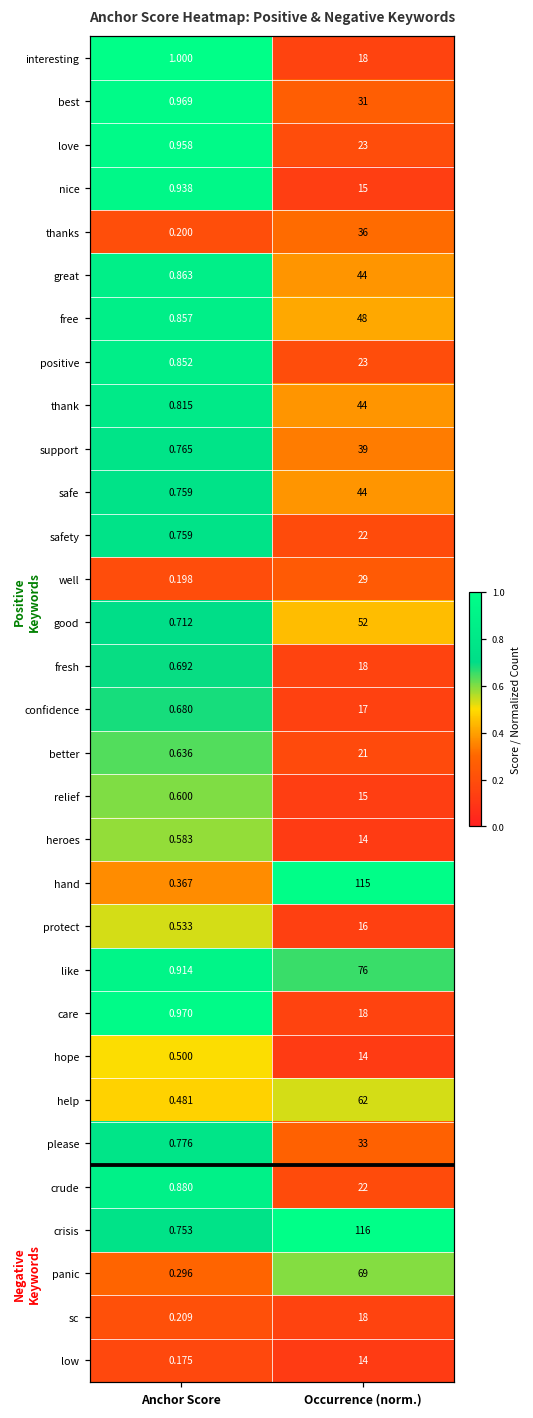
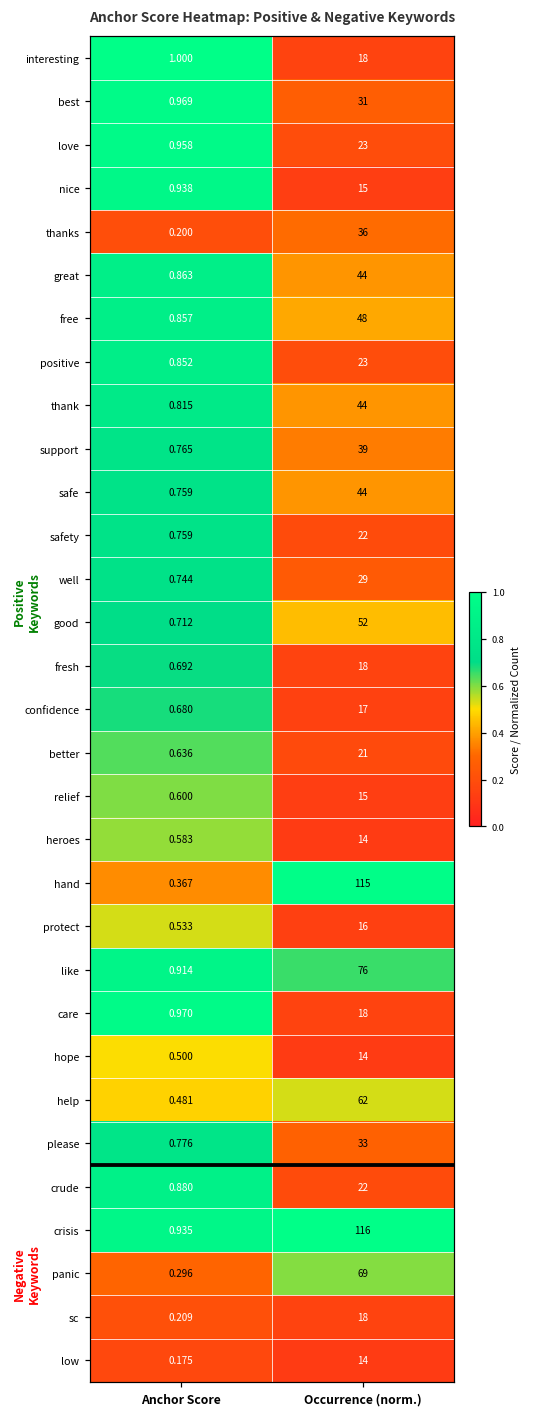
  {
    "interesting": {
      "Anchor Score": 1.000,
      "Occurrence (norm.)": 18
    },
    "best": {
      "Anchor Score": 0.969,
      "Occurrence (norm.)": 31
    },
    "love": {
      "Anchor Score": 0.958,
      "Occurrence (norm.)": 23
    },
    "nice": {
      "Anchor Score": 0.938,
      "Occurrence (norm.)": 15
    },
    "thanks": {
      "Anchor Score": 0.200,
      "Occurrence (norm.)": 36
    },
    "great": {
      "Anchor Score": 0.863,
      "Occurrence (norm.)": 44
    },
    "free": {
      "Anchor Score": 0.857,
      "Occurrence (norm.)": 48
    },
    "positive": {
      "Anchor Score": 0.852,
      "Occurrence (norm.)": 23
    },
    "thank": {
      "Anchor Score": 0.815,
      "Occurrence (norm.)": 44
    },
    "support": {
      "Anchor Score": 0.765,
      "Occurrence (norm.)": 39
    },
    "safe": {
      "Anchor Score": 0.759,
      "Occurrence (norm.)": 44
    },
    "safety": {
      "Anchor Score": 0.759,
      "Occurrence (norm.)": 22
    },
    "well": {
-     "Anchor Score": 0.198,
+     "Anchor Score": 0.744,
      "Occurrence (norm.)": 29
    },
    "good": {
      "Anchor Score": 0.712,
      "Occurrence (norm.)": 52
    },
    "fresh": {
      "Anchor Score": 0.692,
      "Occurrence (norm.)": 18
    },
    "confidence": {
      "Anchor Score": 0.680,
      "Occurrence (norm.)": 17
    },
    "better": {
      "Anchor Score": 0.636,
      "Occurrence (norm.)": 21
    },
    "relief": {
      "Anchor Score": 0.600,
      "Occurrence (norm.)": 15
    },
    "heroes": {
      "Anchor Score": 0.583,
      "Occurrence (norm.)": 14
    },
    "hand": {
      "Anchor Score": 0.367,
      "Occurrence (norm.)": 115
    },
    "protect": {
      "Anchor Score": 0.533,
      "Occurrence (norm.)": 16
    },
    "like": {
      "Anchor Score": 0.914,
      "Occurrence (norm.)": 76
    },
    "care": {
      "Anchor Score": 0.970,
      "Occurrence (norm.)": 18
    },
    "hope": {
      "Anchor Score": 0.500,
      "Occurrence (norm.)": 14
    },
    "help": {
      "Anchor Score": 0.481,
      "Occurrence (norm.)": 62
    },
    "please": {
      "Anchor Score": 0.776,
      "Occurrence (norm.)": 33
    },
    "crude": {
      "Anchor Score": 0.880,
      "Occurrence (norm.)": 22
    },
    "crisis": {
-     "Anchor Score": 0.753,
+     "Anchor Score": 0.935,
      "Occurrence (norm.)": 116
    },
    "panic": {
      "Anchor Score": 0.296,
      "Occurrence (norm.)": 69
    },
    "sc": {
      "Anchor Score": 0.209,
      "Occurrence (norm.)": 18
    },
    "low": {
      "Anchor Score": 0.175,
      "Occurrence (norm.)": 14
    }
  }
